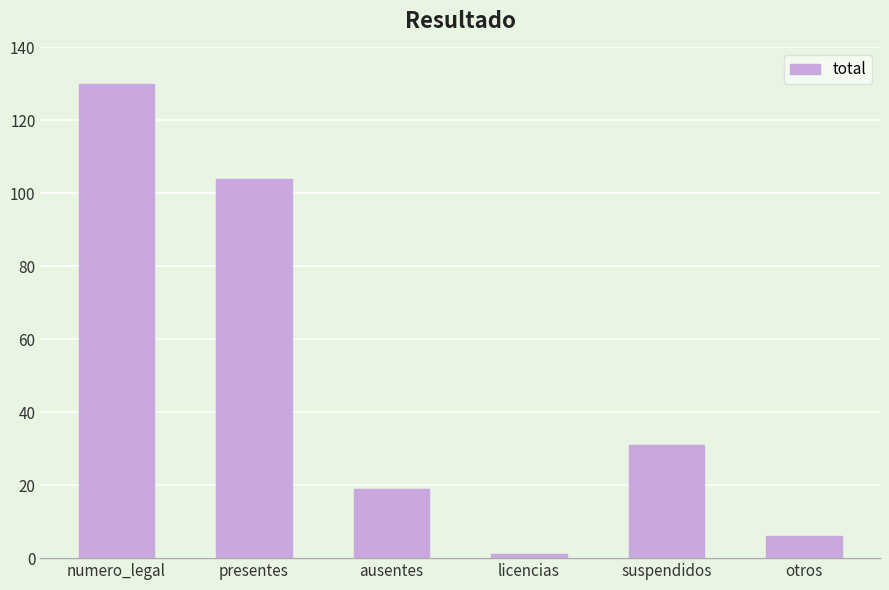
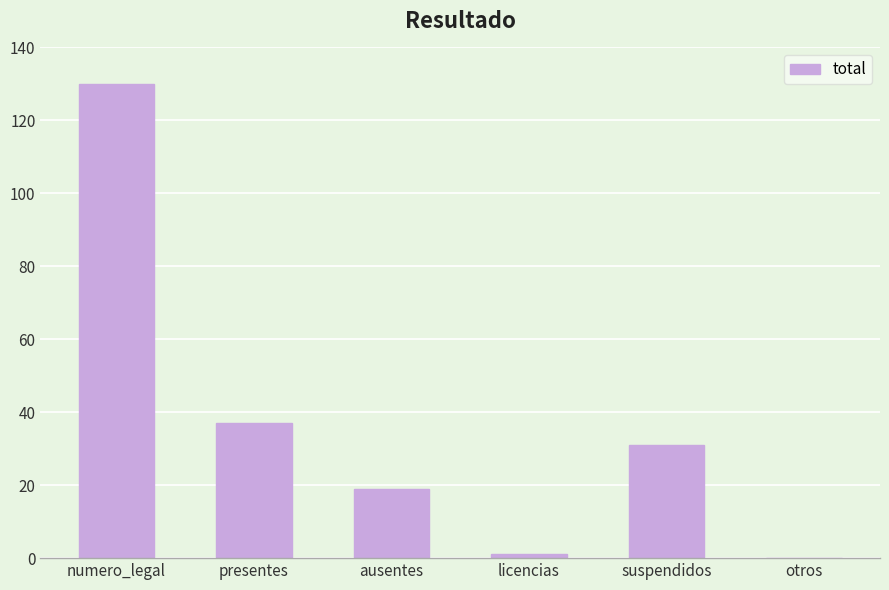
  {
    "numero_legal": 130,
-   "presentes": 104,
+   "presentes": 37,
    "ausentes": 19,
    "licencias": 1,
    "suspendidos": 31,
-   "otros": 6
+   "otros": 0
  }
